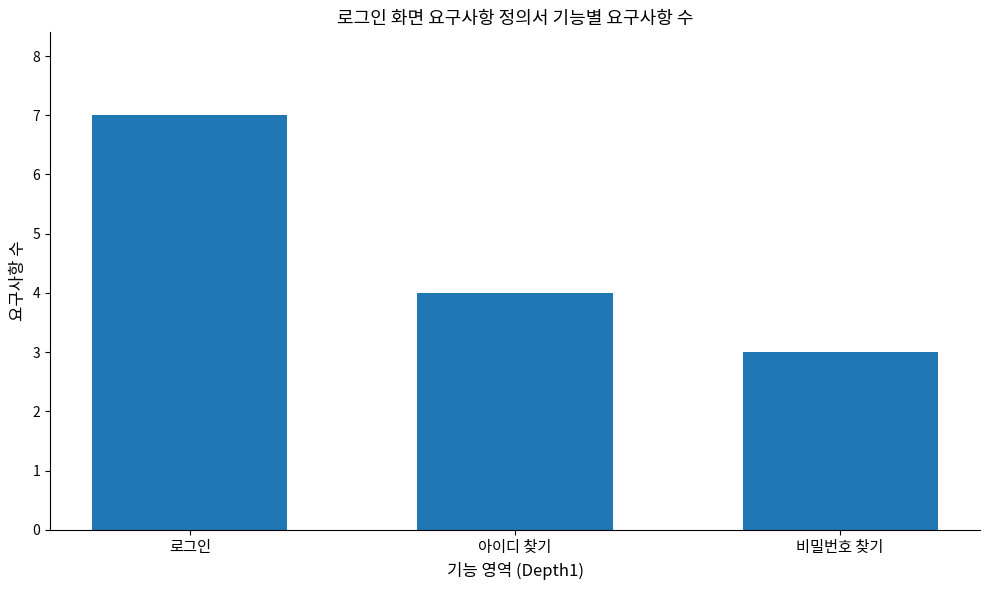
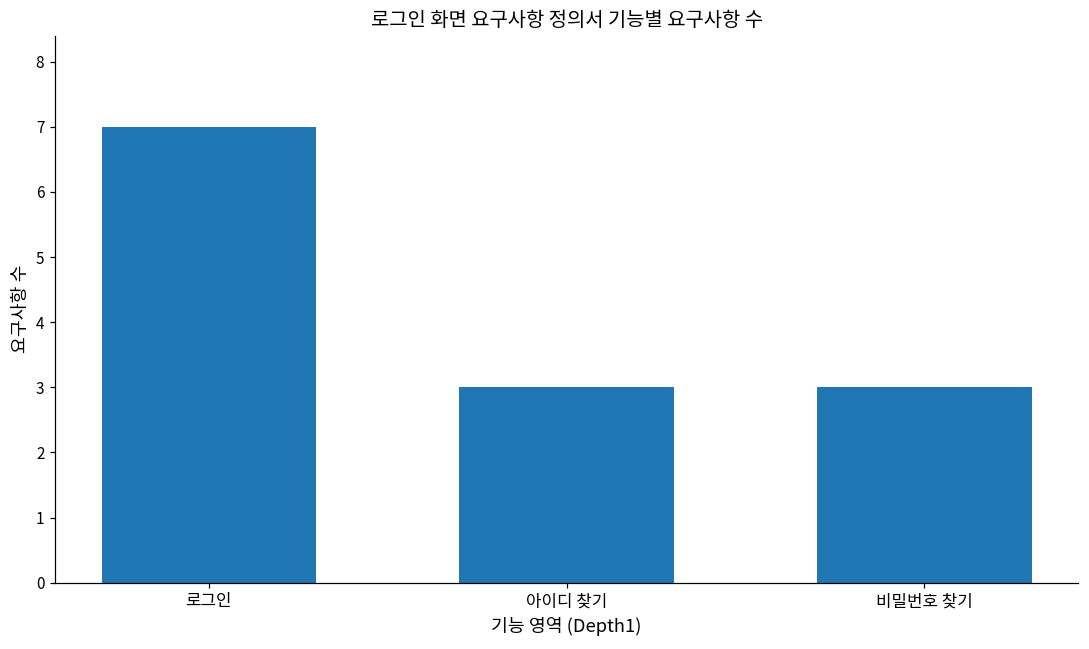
  {
    "로그인": 7,
-   "아이디 찾기": 4,
+   "아이디 찾기": 3,
    "비밀번호 찾기": 3
  }
